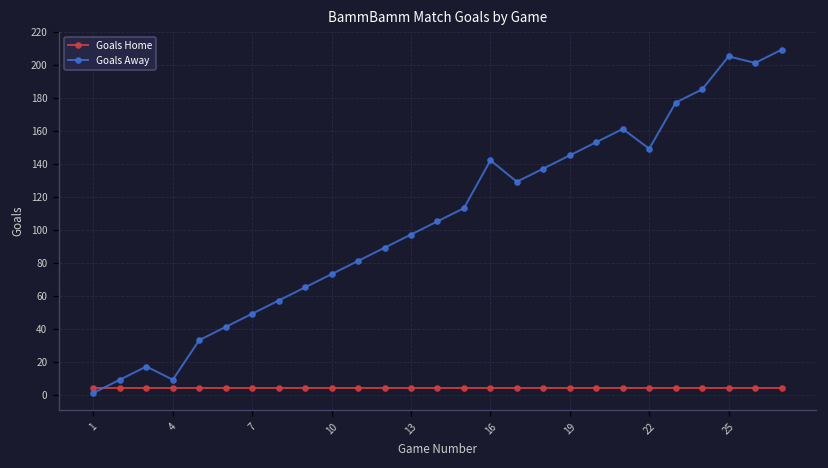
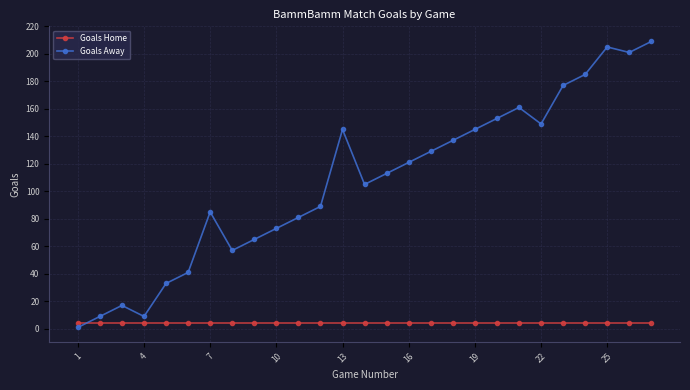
  {
    "Goals Home": {
      "1": 4,
      "4": 4,
      "7": 4,
      "10": 4,
      "13": 4,
      "16": 4,
      "19": 4,
      "22": 4,
      "25": 4
    },
    "Goals Away": {
      "1": 1,
      "4": 9,
-     "7": 49,
+     "7": 85,
      "10": 73,
-     "13": 97,
-     "16": 142,
+     "13": 145,
+     "16": 121,
      "19": 145,
      "22": 149,
      "25": 205
    }
  }
